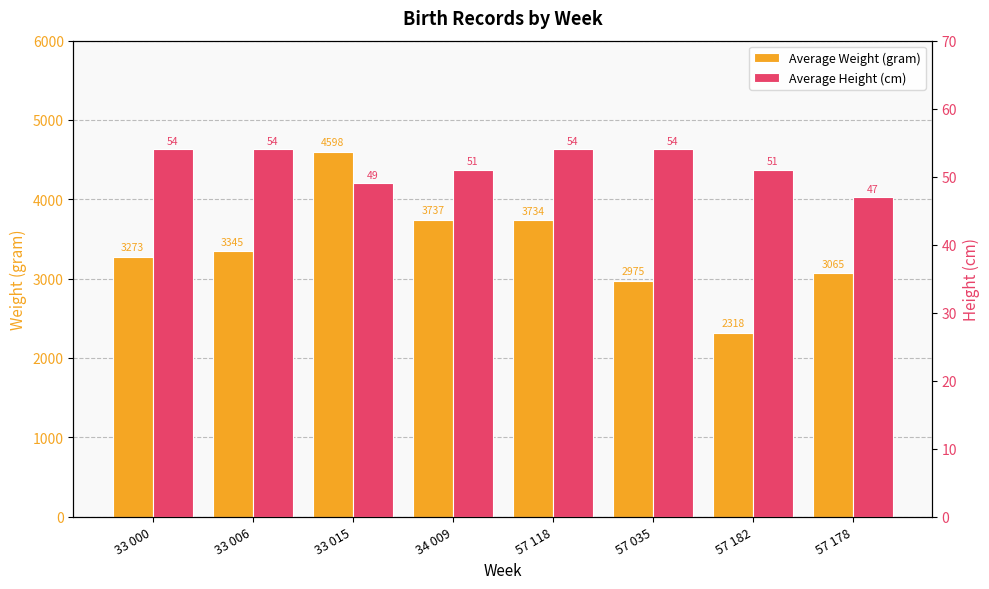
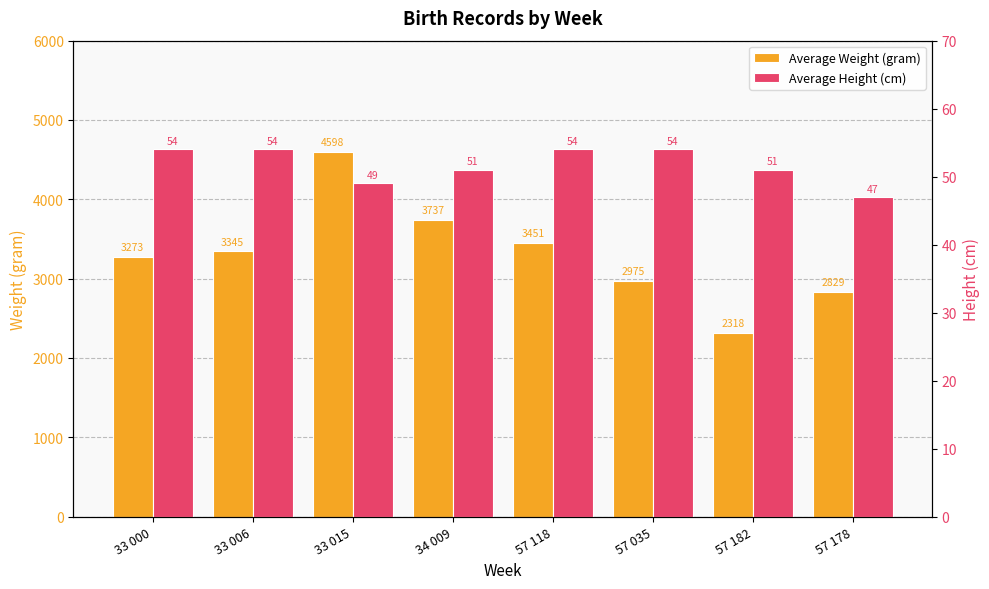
  {
    "Average Weight (gram)": {
      "33 000": 3273,
      "33 006": 3345,
      "33 015": 4598,
      "34 009": 3737,
-     "57 118": 3734,
+     "57 118": 3451,
      "57 035": 2975,
      "57 182": 2318,
-     "57 178": 3065
+     "57 178": 2829
    },
    "Average Height (cm)": {
      "33 000": 54,
      "33 006": 54,
      "33 015": 49,
      "34 009": 51,
      "57 118": 54,
      "57 035": 54,
      "57 182": 51,
      "57 178": 47
    }
  }
